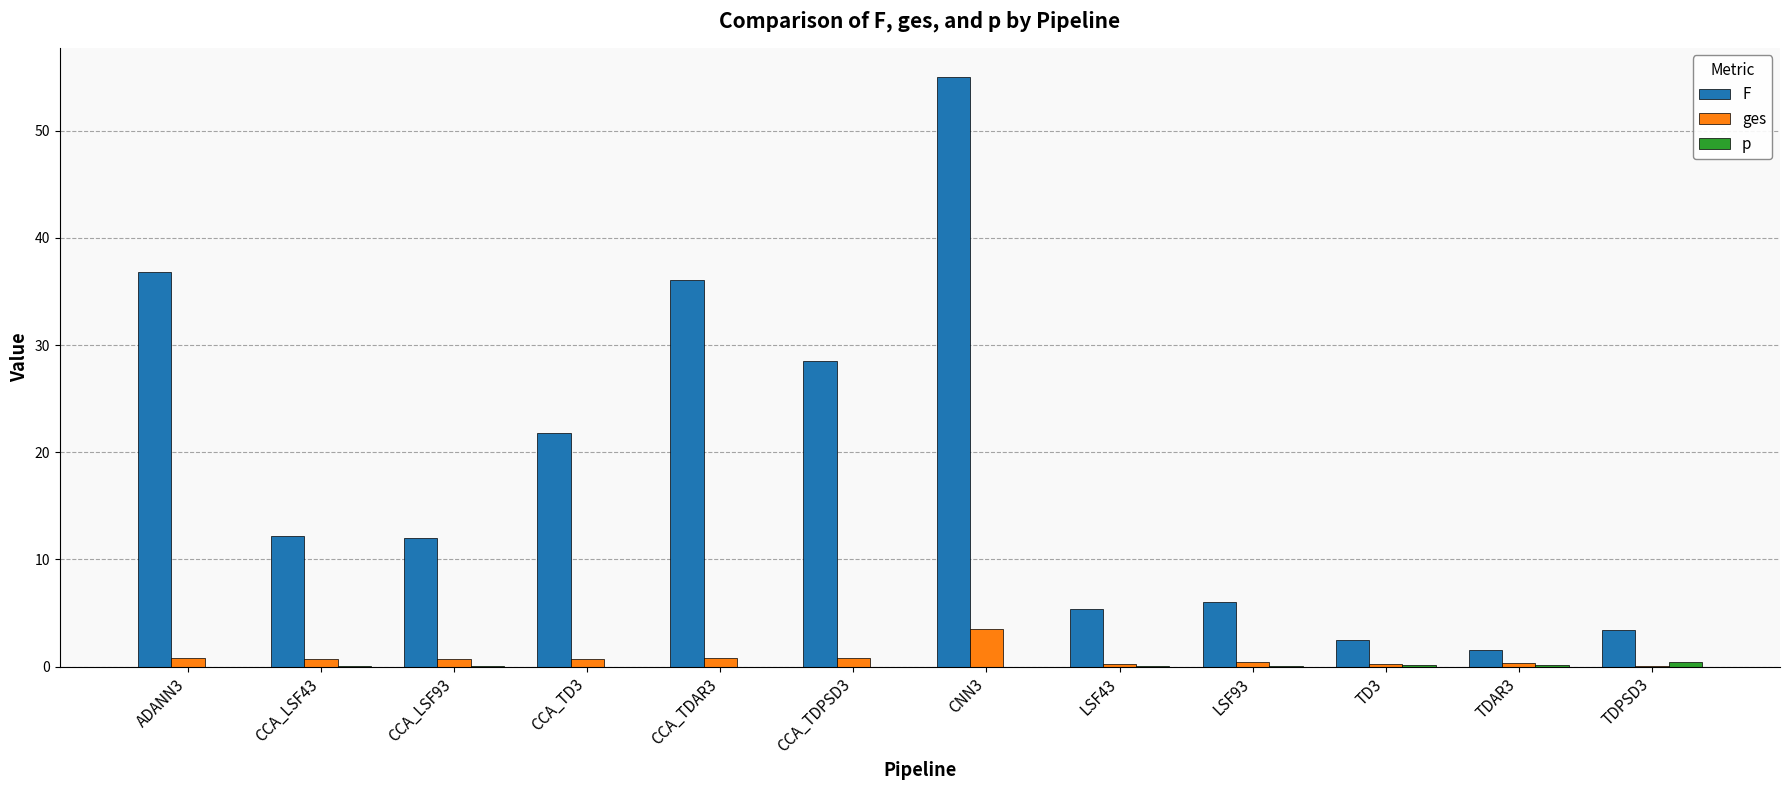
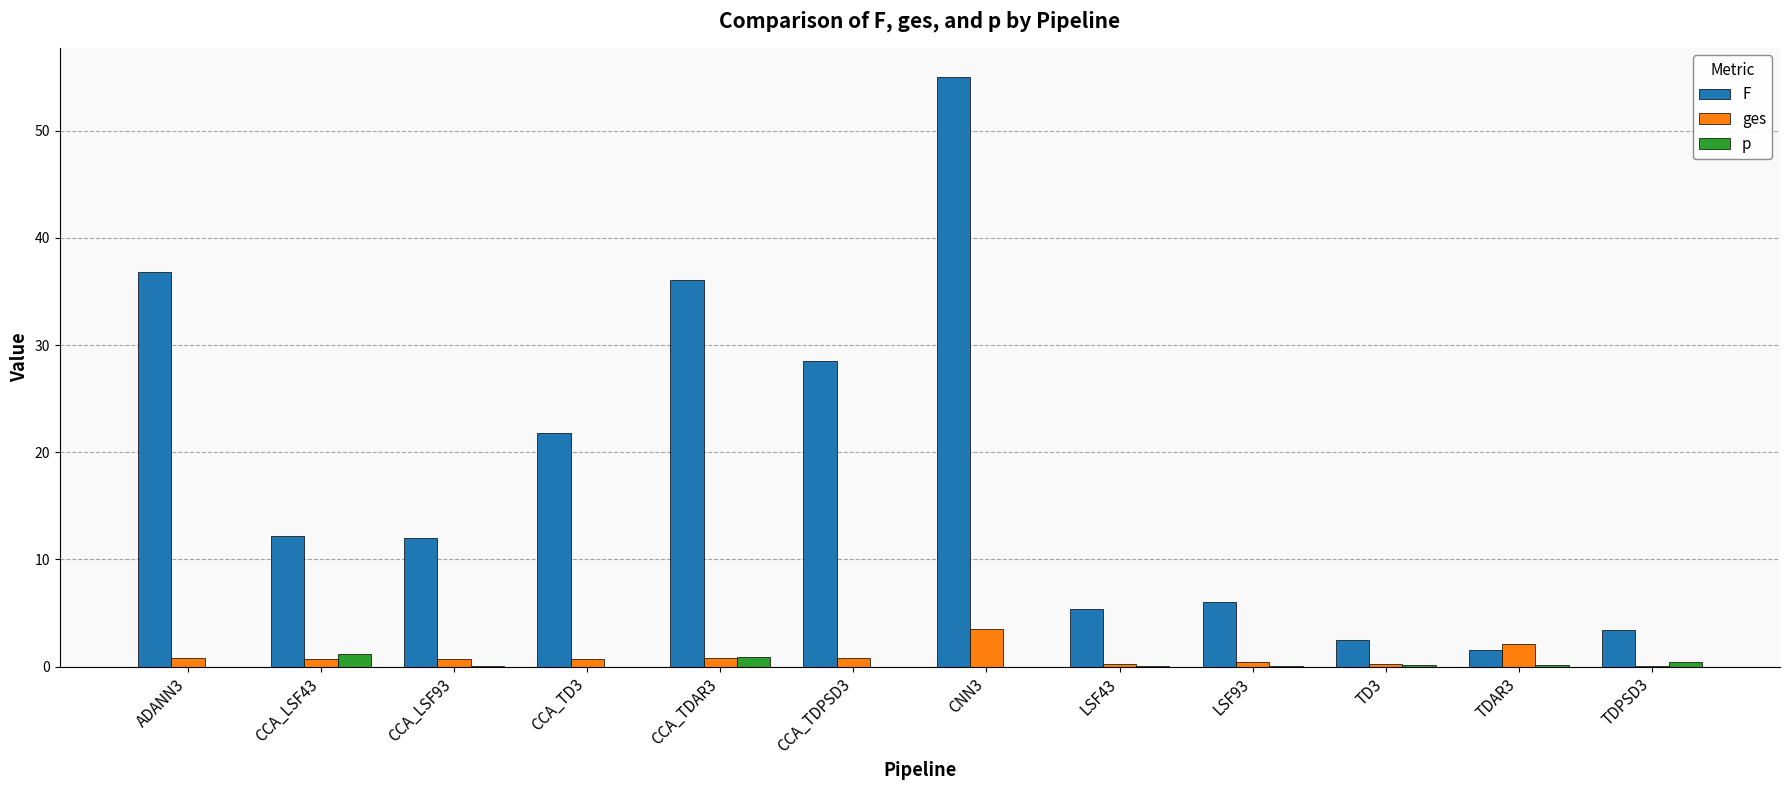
  {
    "F": {
      "ADANN3": 36.8,
      "CCA_LSF43": 12.2,
      "CCA_LSF93": 12.0,
      "CCA_TD3": 21.8,
      "CCA_TDAR3": 36.1,
      "CCA_TDPSD3": 28.5,
      "CNN3": 55.0,
      "LSF43": 5.3,
      "LSF93": 6.0,
      "TD3": 2.5,
      "TDAR3": 1.6,
      "TDPSD3": 3.4
    },
    "ges": {
      "ADANN3": 0.8,
      "CCA_LSF43": 0.7,
      "CCA_LSF93": 0.7,
      "CCA_TD3": 0.8,
      "CCA_TDAR3": 0.8,
      "CCA_TDPSD3": 0.8,
      "CNN3": 3.5,
      "LSF43": 0.3,
      "LSF93": 0.4,
      "TD3": 0.3,
-     "TDAR3": 0.3
+     "TDAR3": 2.1
    },
    "p": {
-     "CCA_LSF43": 0.0,
-     "CCA_TDAR3": 0.0,
+     "CCA_LSF43": 1.1,
+     "CCA_TDAR3": 0.9,
      "TDPSD3": 0.5
    }
  }
